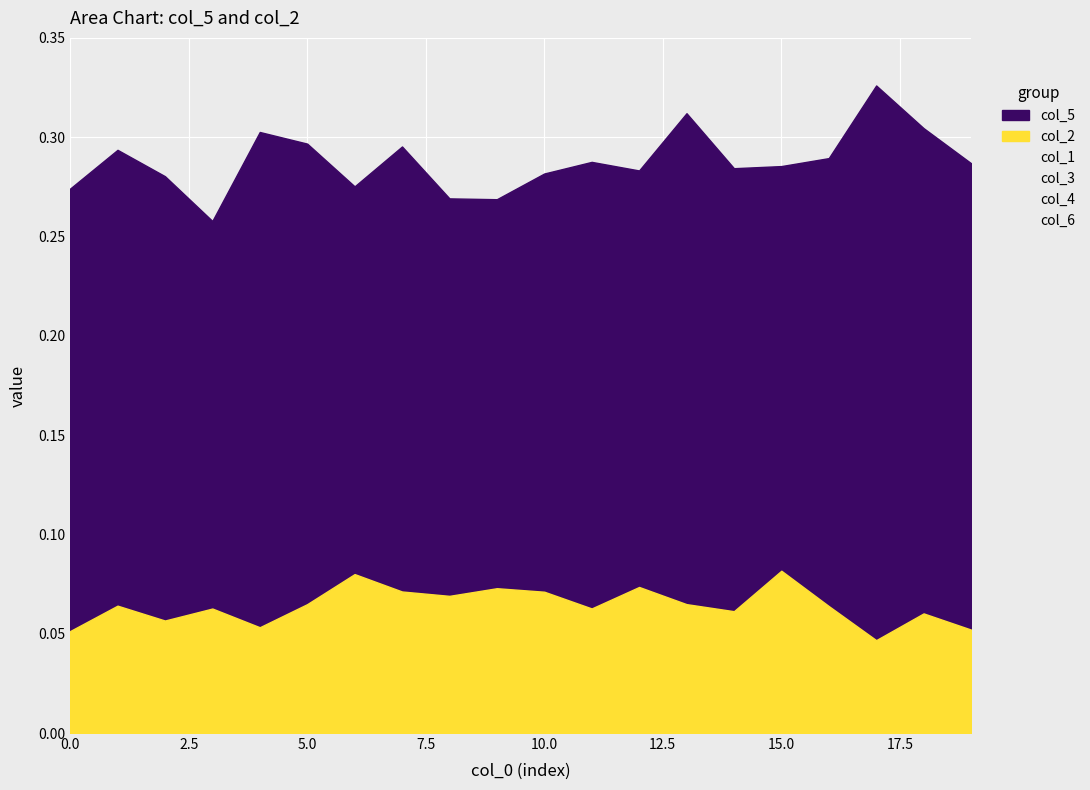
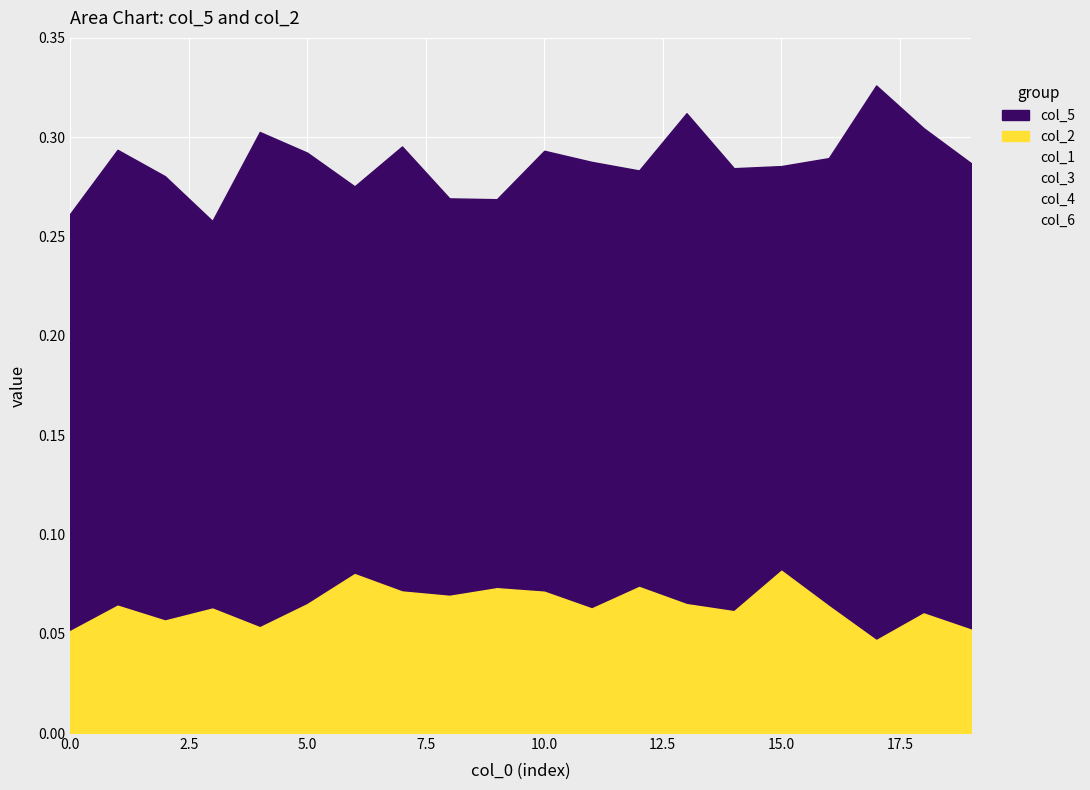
  {
    "col_5": {
-     "0.0": 0.274,
-     "5.0": 0.297,
-     "10.0": 0.282,
+     "0.0": 0.261,
+     "5.0": 0.292,
+     "10.0": 0.293,
      "15.0": 0.285
    },
    "col_2": {
      "0.0": 0.051,
      "5.0": 0.065,
      "10.0": 0.071,
      "15.0": 0.082
    }
  }
